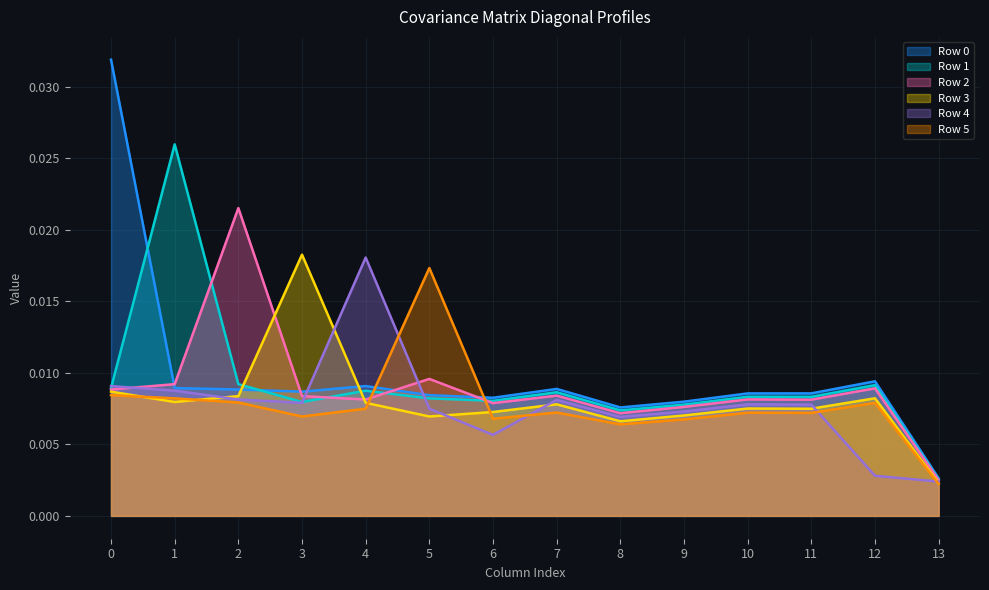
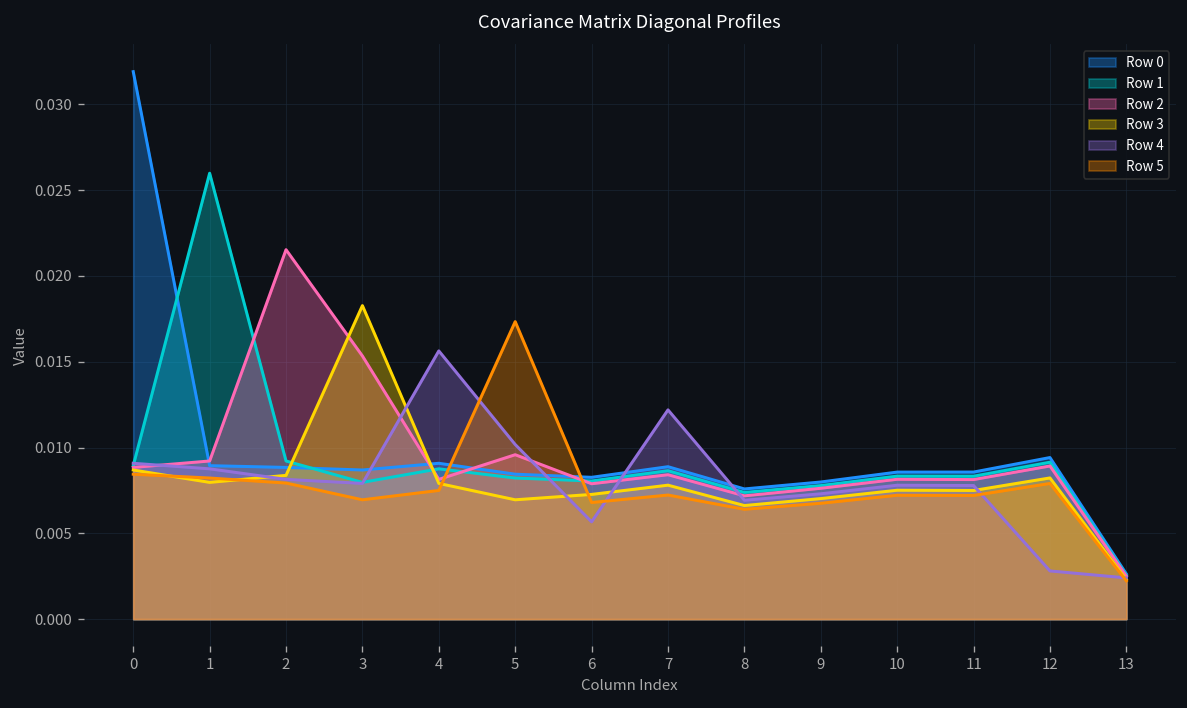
  {
    "Row 2": {
      "1": 0.0092,
      "2": 0.0215,
-     "3": 0.0084,
+     "3": 0.0153,
      "4": 0.0081,
      "5": 0.0096,
      "7": 0.0084,
      "8": 0.0072,
      "10": 0.0081,
      "11": 0.0081,
      "12": 0.0089
    },
    "Row 4": {
      "1": 0.0088,
      "2": 0.0081,
-     "4": 0.0181,
-     "5": 0.0075,
+     "4": 0.0156,
+     "5": 0.0102,
      "6": 0.0057,
-     "7": 0.0081,
+     "7": 0.0122,
      "8": 0.0069,
      "9": 0.0073,
      "10": 0.0078,
      "11": 0.0078,
      "12": 0.0028
    }
  }
